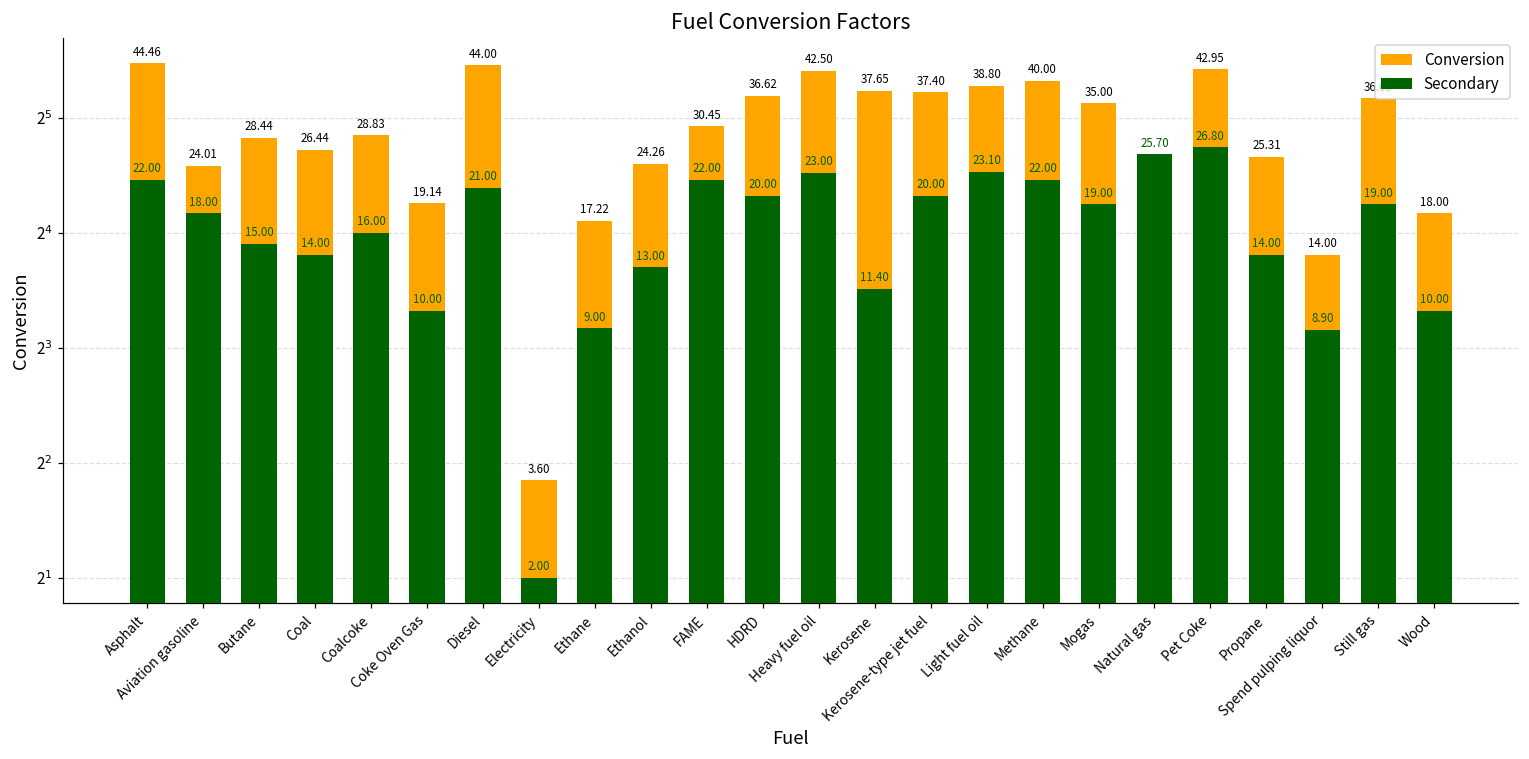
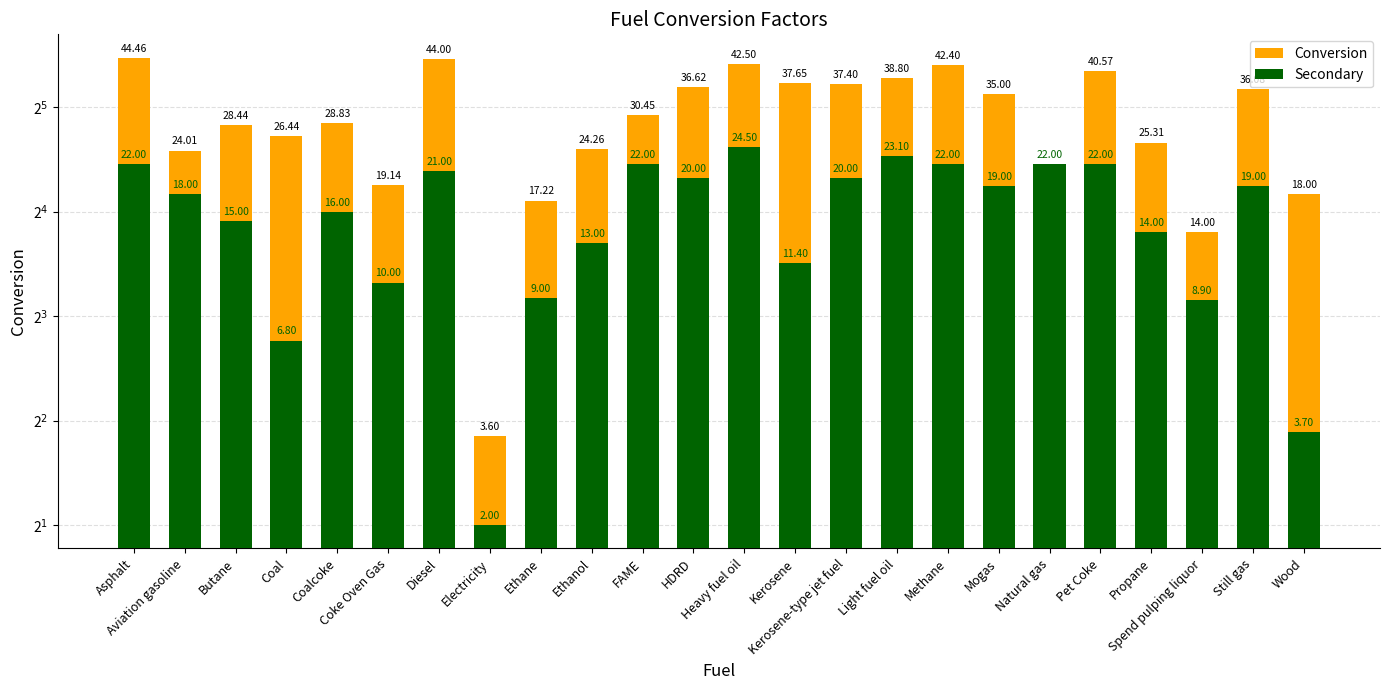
  {
    "Conversion": {
      "Asphalt": 44.46,
      "Aviation gasoline": 24.01,
      "Butane": 28.44,
      "Coal": 26.44,
      "Coalcoke": 28.83,
      "Coke Oven Gas": 19.14,
      "Diesel": 44.00,
      "Electricity": 3.60,
      "Ethane": 17.22,
      "Ethanol": 24.26,
      "FAME": 30.45,
      "HDRD": 36.62,
      "Heavy fuel oil": 42.50,
      "Kerosene": 37.65,
      "Kerosene-type jet fuel": 37.40,
      "Light fuel oil": 38.80,
-     "Methane": 40.00,
+     "Methane": 42.40,
      "Mogas": 35.00,
-     "Pet Coke": 42.95,
+     "Pet Coke": 40.57,
      "Propane": 25.31,
      "Spend pulping liquor": 14.00,
      "Wood": 18.00
    },
    "Secondary": {
-     "Coal": 14.00,
-     "Heavy fuel oil": 23.00,
-     "Natural gas": 25.70,
-     "Pet Coke": 26.80,
-     "Wood": 10.00
+     "Coal": 6.80,
+     "Heavy fuel oil": 24.50,
+     "Natural gas": 22.00,
+     "Pet Coke": 22.00,
+     "Wood": 3.70
    }
  }
